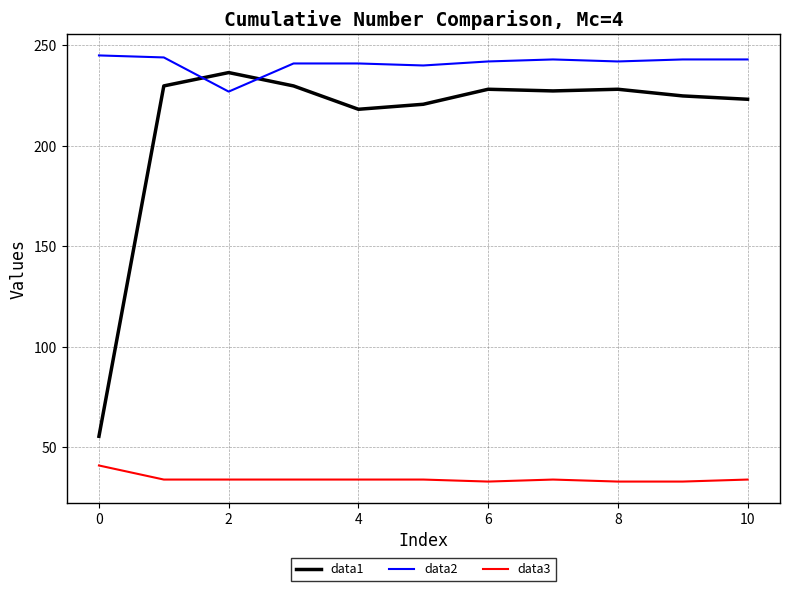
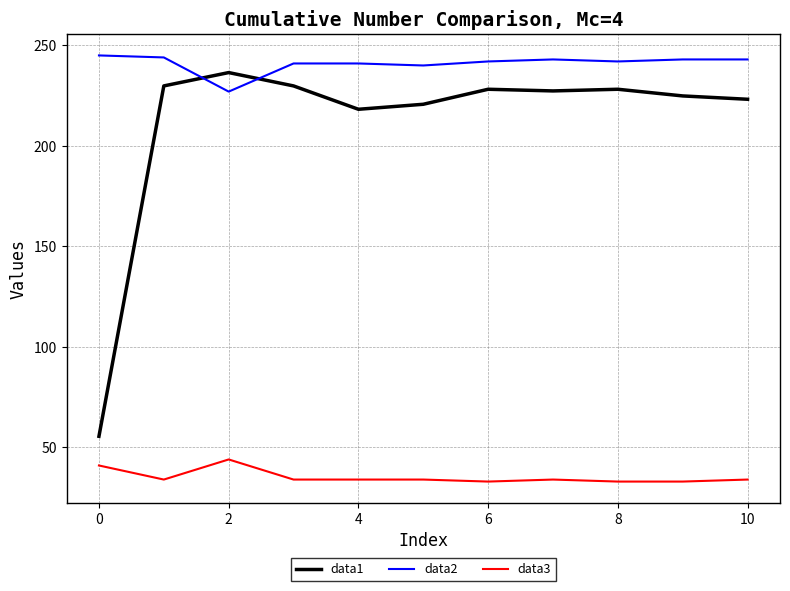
  {
    "data1": {
      "0": 56,
      "2": 236,
      "4": 218,
      "6": 228,
      "8": 228,
      "10": 223
    },
    "data2": {
      "0": 245,
      "2": 227,
      "4": 241,
      "6": 242,
      "8": 242,
      "10": 243
    },
    "data3": {
      "0": 41,
-     "2": 34,
+     "2": 44,
      "4": 34,
      "6": 33,
      "8": 33,
      "10": 34
    }
  }
